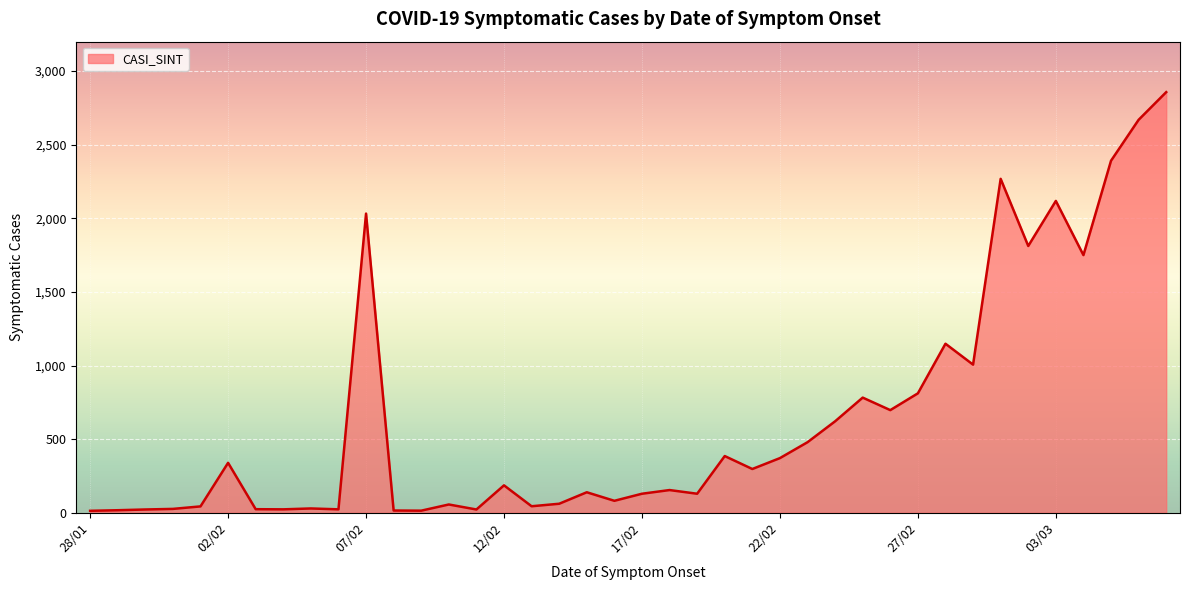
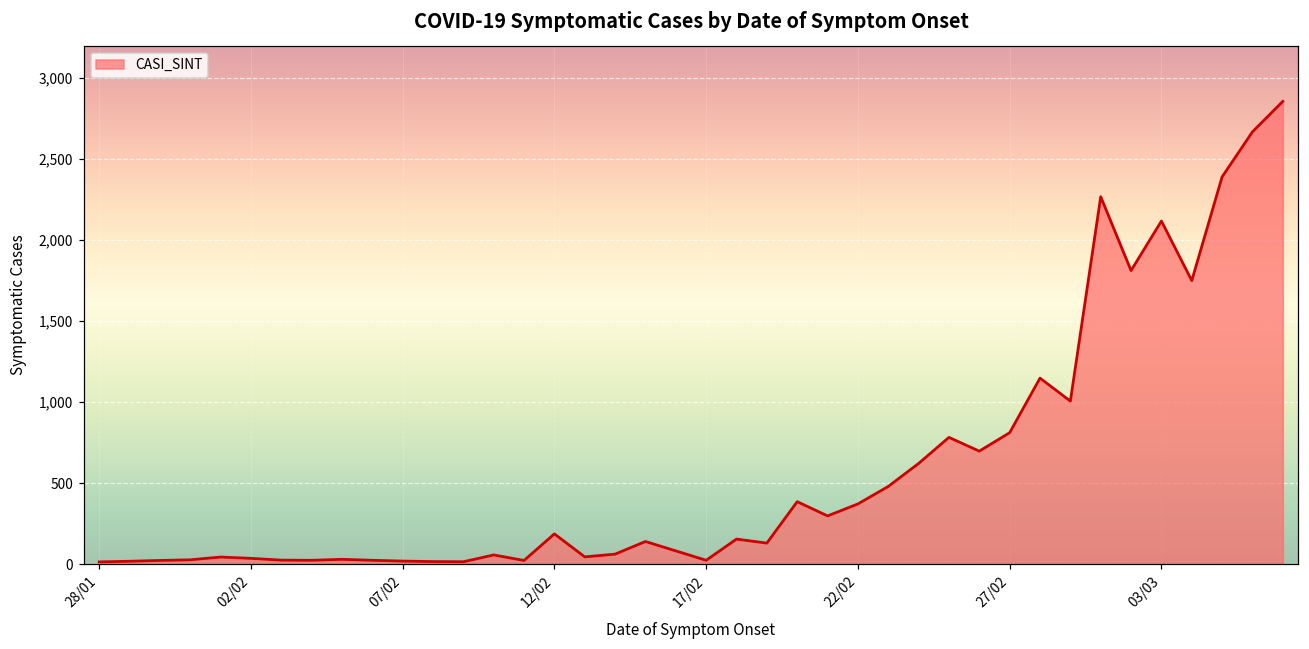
  {
    "28/01": "10",
-   "02/02": "340",
-   "07/02": "2,030",
+   "02/02": "40",
+   "07/02": "20",
    "12/02": "190",
-   "17/02": "130",
+   "17/02": "20",
    "22/02": "370",
    "27/02": "810",
    "03/03": "2,120"
  }
